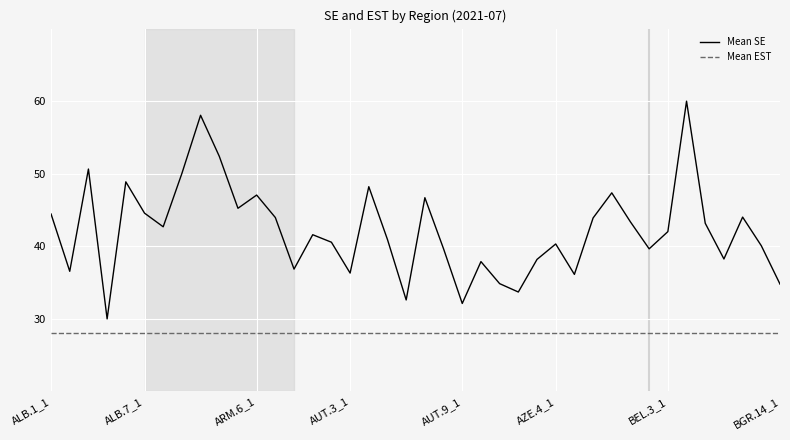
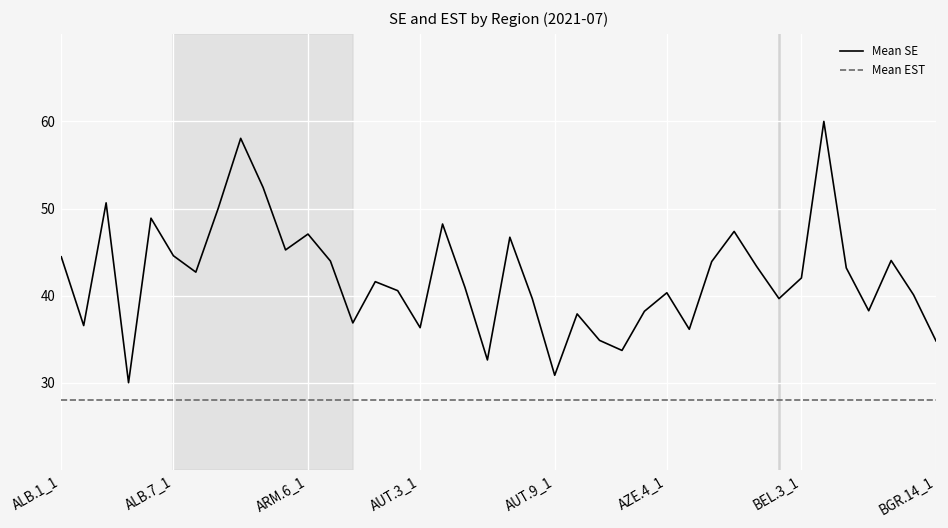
  {
    "Mean SE": {
      "ALB.1_1": 44,
      "ALB.7_1": 45,
      "ARM.6_1": 47,
      "AUT.3_1": 36,
-     "AUT.9_1": 32,
+     "AUT.9_1": 31,
      "AZE.4_1": 40,
      "BEL.3_1": 42,
      "BGR.14_1": 35
    },
    "Mean EST": {
      "ALB.1_1": 28,
      "ALB.7_1": 28,
      "ARM.6_1": 28,
      "AUT.3_1": 28,
      "AUT.9_1": 28,
      "AZE.4_1": 28,
      "BEL.3_1": 28,
      "BGR.14_1": 28
    }
  }
